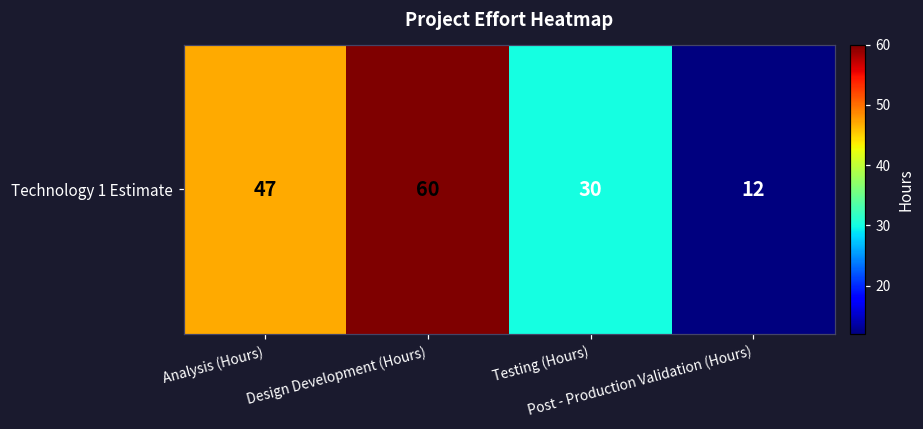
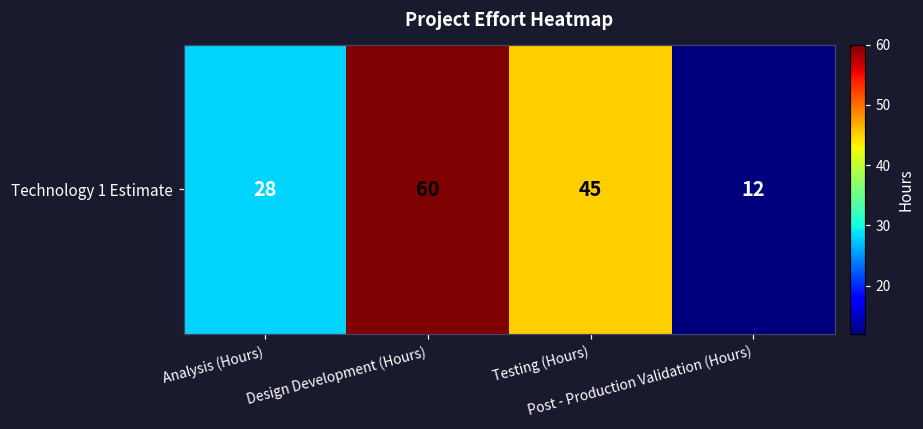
  {
    "Technology 1 Estimate": {
-     "Analysis (Hours)": 47,
+     "Analysis (Hours)": 28,
      "Design Development (Hours)": 60,
-     "Testing (Hours)": 30,
+     "Testing (Hours)": 45,
      "Post - Production Validation (Hours)": 12
    }
  }
